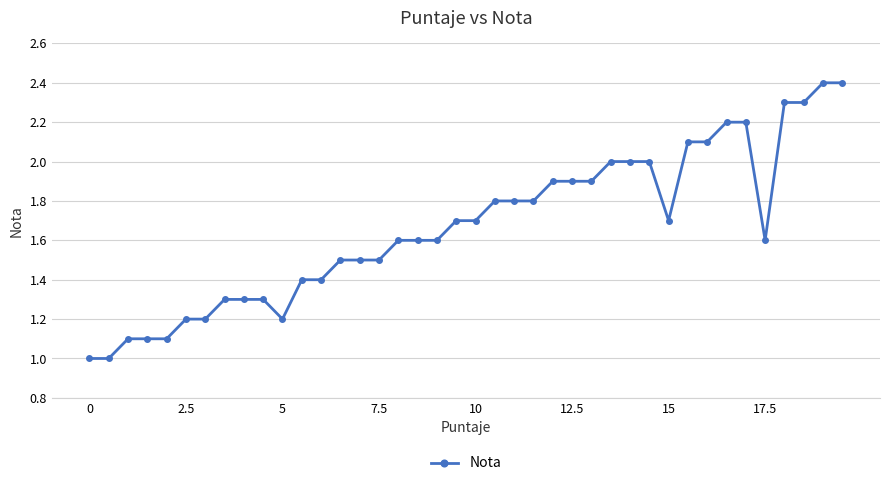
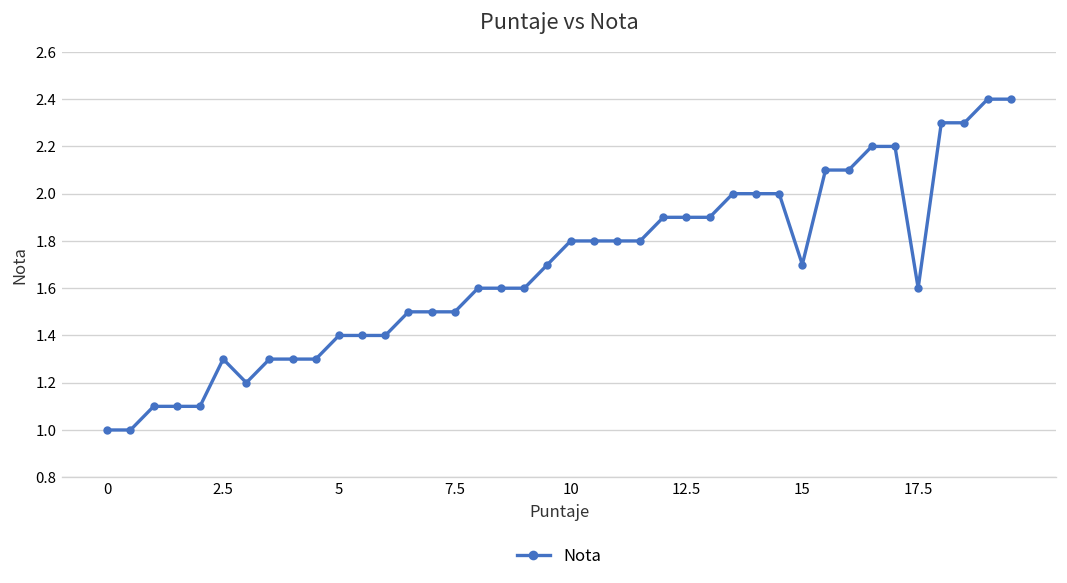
  {
    "0": 1.0,
-   "2.5": 1.2,
-   "5": 1.2,
+   "2.5": 1.3,
+   "5": 1.4,
    "7.5": 1.5,
-   "10": 1.7,
+   "10": 1.8,
    "12.5": 1.9,
    "15": 1.7,
    "17.5": 1.6
  }
